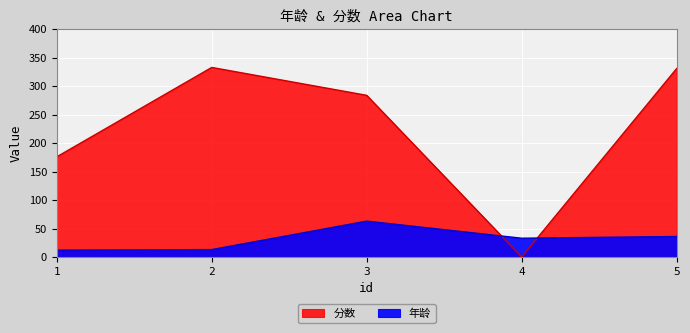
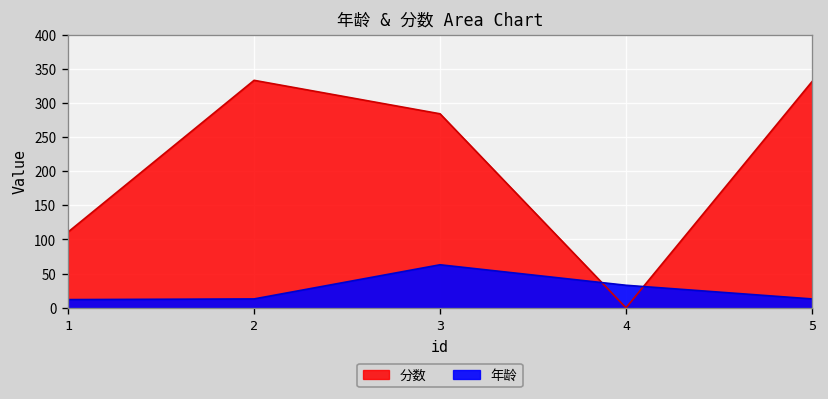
  {
    "分数": {
-     "1": 180,
+     "1": 110,
      "2": 330,
      "3": 280,
      "4": 0,
      "5": 330
    },
    "年龄": {
      "1": 10,
      "2": 10,
      "3": 60,
      "4": 30,
-     "5": 40
+     "5": 10
    }
  }
